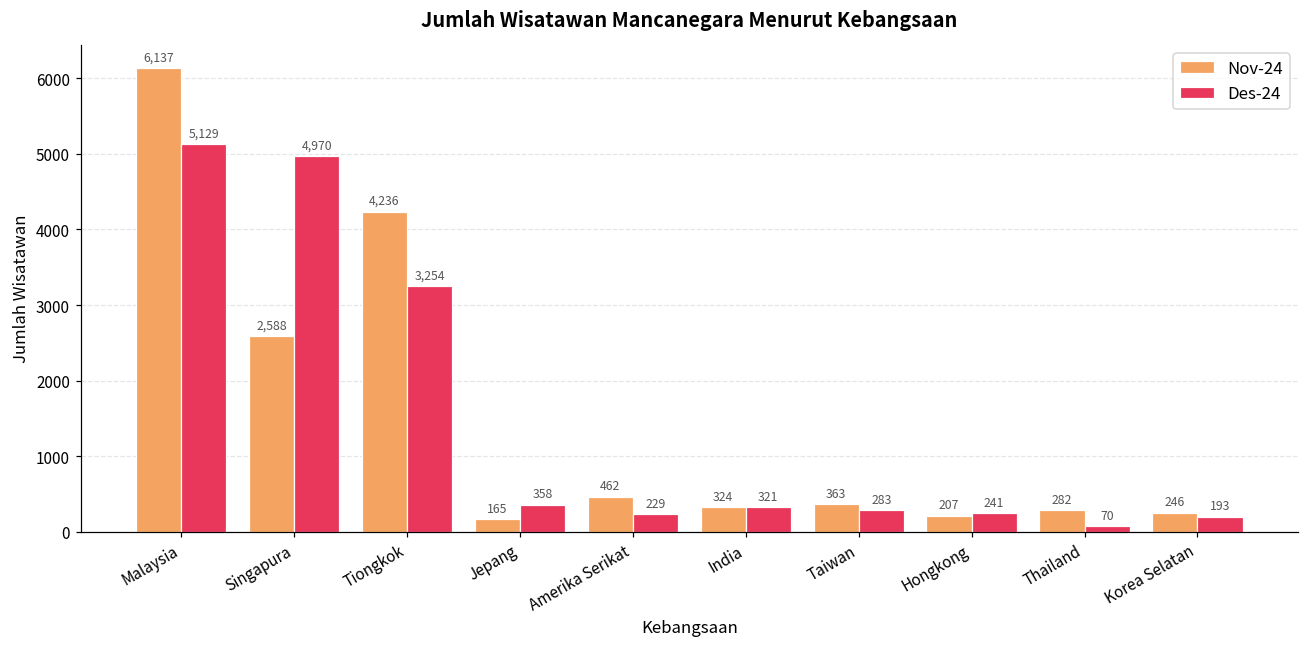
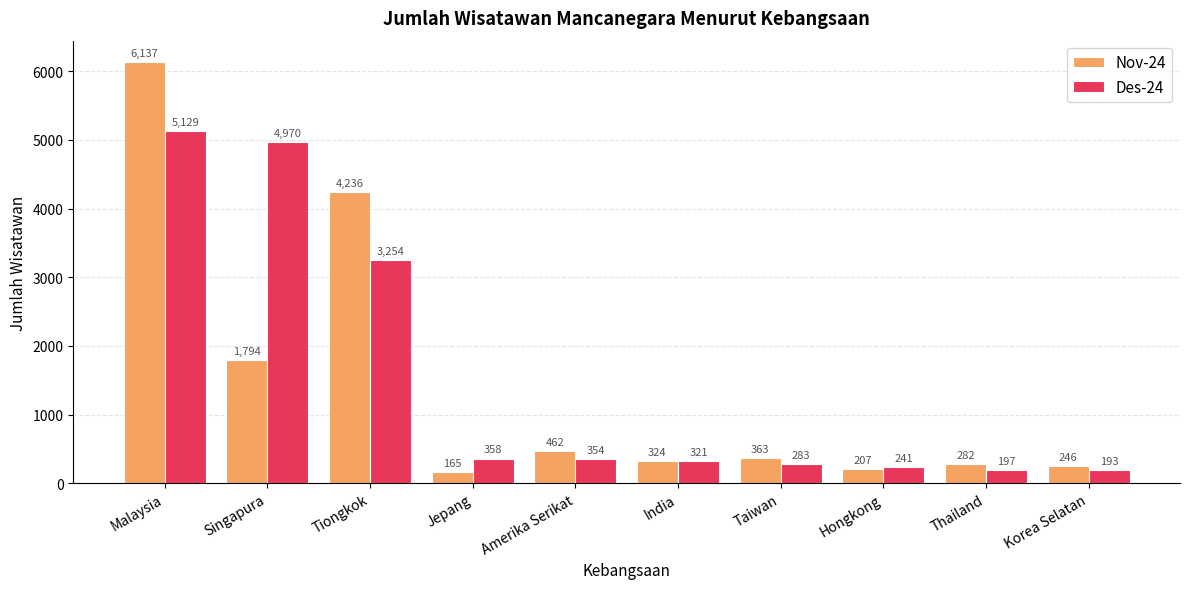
  {
    "Nov-24": {
      "Malaysia": "6,137",
-     "Singapura": "2,588",
+     "Singapura": "1,794",
      "Tiongkok": "4,236",
      "Jepang": "165",
      "Amerika Serikat": "462",
      "India": "324",
      "Taiwan": "363",
      "Hongkong": "207",
      "Thailand": "282",
      "Korea Selatan": "246"
    },
    "Des-24": {
      "Malaysia": "5,129",
      "Singapura": "4,970",
      "Tiongkok": "3,254",
      "Jepang": "358",
-     "Amerika Serikat": "229",
+     "Amerika Serikat": "354",
      "India": "321",
      "Taiwan": "283",
      "Hongkong": "241",
-     "Thailand": "70",
+     "Thailand": "197",
      "Korea Selatan": "193"
    }
  }
